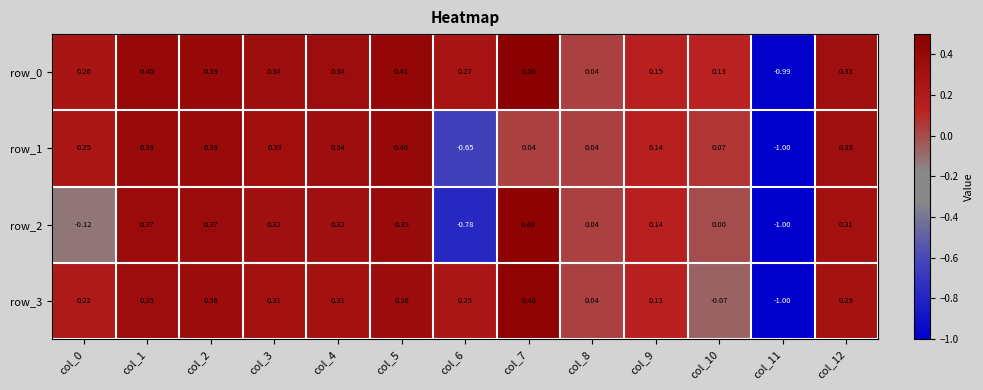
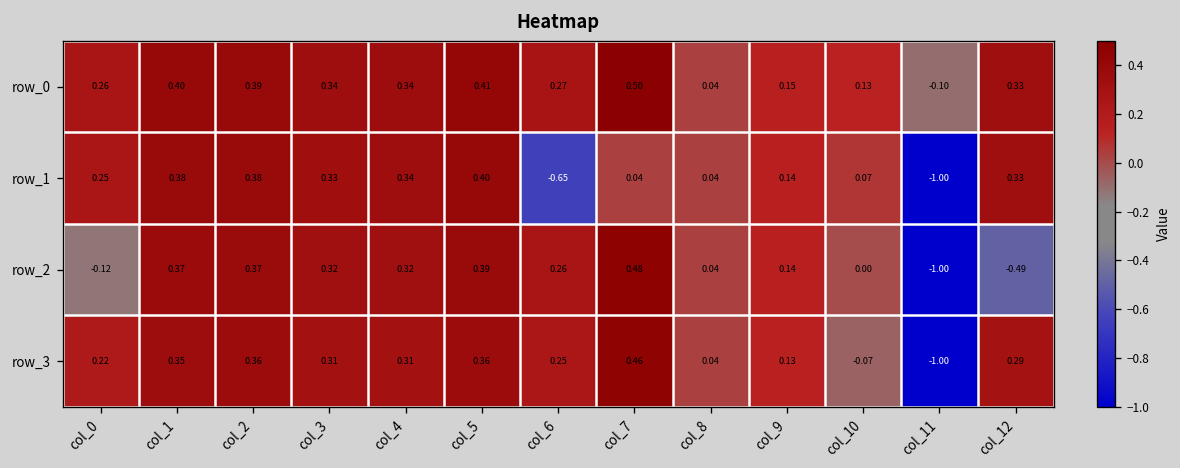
  {
    "row_0": {
      "col_0": 0.26,
      "col_1": 0.40,
      "col_2": 0.39,
      "col_3": 0.34,
      "col_4": 0.34,
      "col_5": 0.41,
      "col_6": 0.27,
      "col_7": 0.50,
      "col_8": 0.04,
      "col_9": 0.15,
      "col_10": 0.13,
-     "col_11": -0.99,
+     "col_11": -0.10,
      "col_12": 0.33
    },
    "row_1": {
      "col_0": 0.25,
      "col_1": 0.38,
      "col_2": 0.38,
      "col_3": 0.33,
      "col_4": 0.34,
      "col_5": 0.40,
      "col_6": -0.65,
      "col_7": 0.04,
      "col_8": 0.04,
      "col_9": 0.14,
      "col_10": 0.07,
      "col_11": -1.00,
      "col_12": 0.33
    },
    "row_2": {
      "col_0": -0.12,
      "col_1": 0.37,
      "col_2": 0.37,
      "col_3": 0.32,
      "col_4": 0.32,
      "col_5": 0.39,
-     "col_6": -0.78,
+     "col_6": 0.26,
      "col_7": 0.48,
      "col_8": 0.04,
      "col_9": 0.14,
      "col_10": 0.00,
      "col_11": -1.00,
-     "col_12": 0.31
+     "col_12": -0.49
    },
    "row_3": {
      "col_0": 0.22,
      "col_1": 0.35,
      "col_2": 0.36,
      "col_3": 0.31,
      "col_4": 0.31,
      "col_5": 0.36,
      "col_6": 0.25,
      "col_7": 0.46,
      "col_8": 0.04,
      "col_9": 0.13,
      "col_10": -0.07,
      "col_11": -1.00,
      "col_12": 0.29
    }
  }
